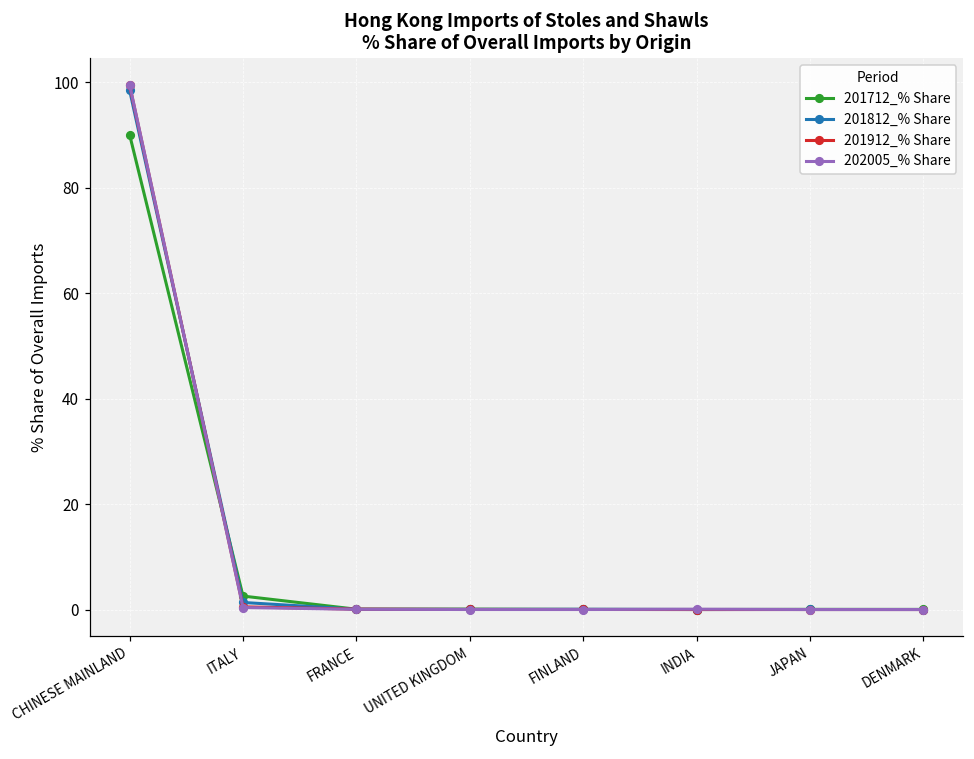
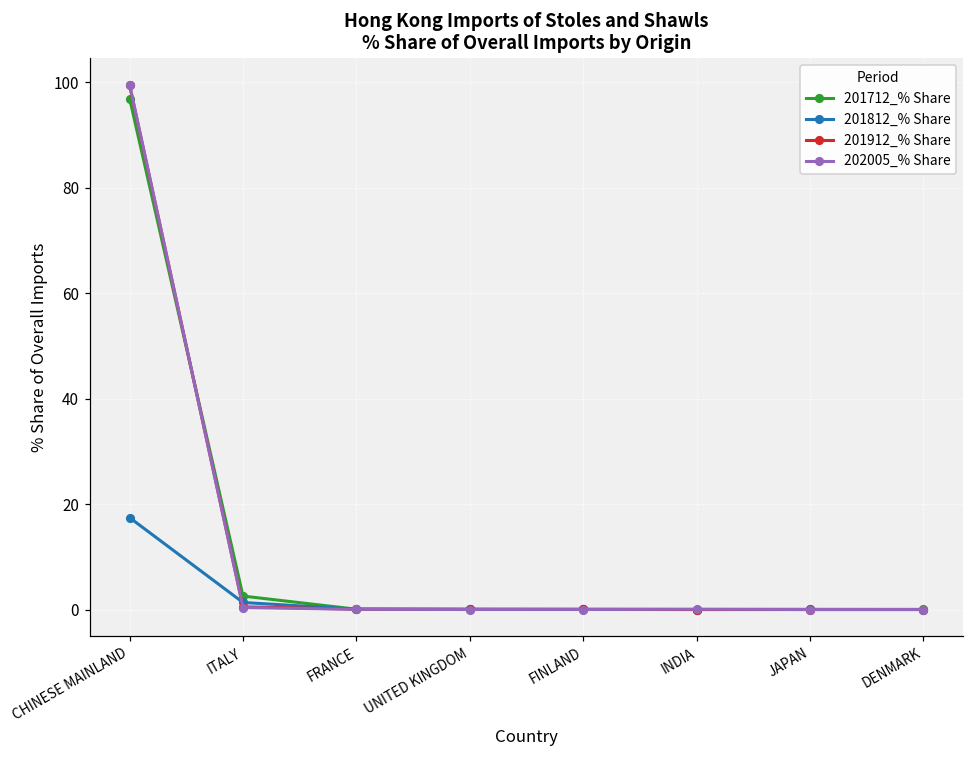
  {
    "201712_% Share": {
-     "CHINESE MAINLAND": 90,
+     "CHINESE MAINLAND": 97,
      "ITALY": 3
    },
    "201812_% Share": {
-     "CHINESE MAINLAND": 98,
+     "CHINESE MAINLAND": 17,
      "ITALY": 1
    }
  }
